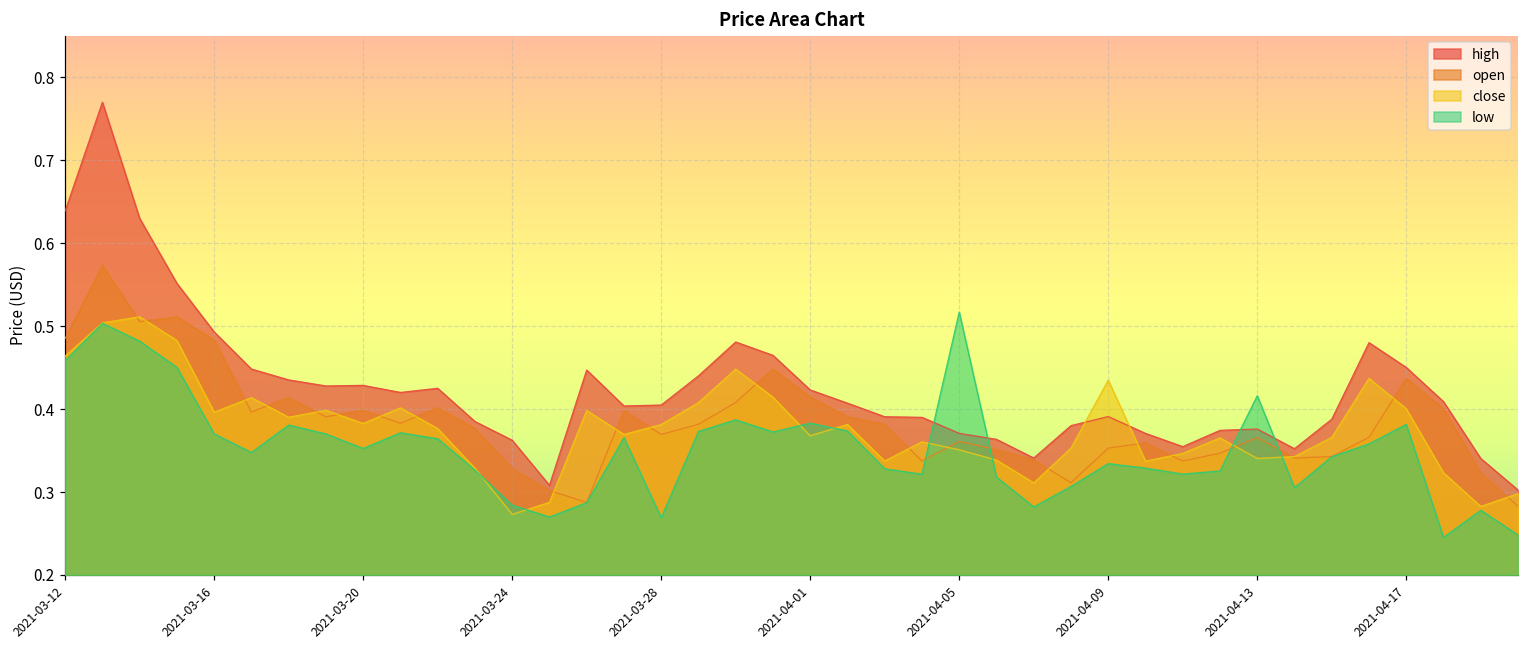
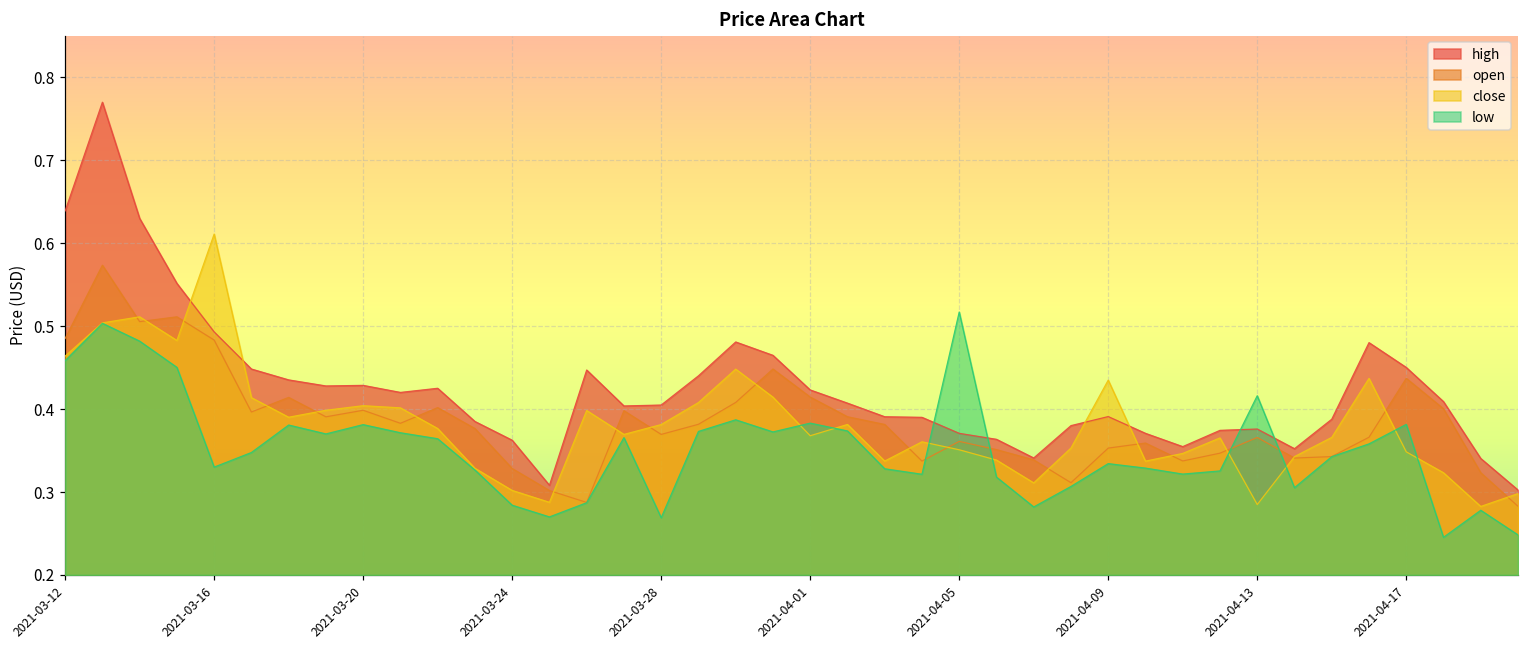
  {
    "close": {
      "2021-03-12": 0.46,
-     "2021-03-16": 0.40,
-     "2021-03-20": 0.38,
-     "2021-03-24": 0.27,
+     "2021-03-16": 0.61,
+     "2021-03-20": 0.40,
+     "2021-03-24": 0.30,
      "2021-03-28": 0.38,
      "2021-04-01": 0.37,
      "2021-04-05": 0.35,
      "2021-04-09": 0.43,
-     "2021-04-13": 0.34,
-     "2021-04-17": 0.40
+     "2021-04-13": 0.28,
+     "2021-04-17": 0.35
    },
    "low": {
      "2021-03-12": 0.46,
-     "2021-03-16": 0.37,
-     "2021-03-20": 0.35,
+     "2021-03-16": 0.33,
+     "2021-03-20": 0.38,
      "2021-03-24": 0.28,
      "2021-03-28": 0.27,
      "2021-04-01": 0.38,
      "2021-04-05": 0.52,
      "2021-04-09": 0.33,
      "2021-04-13": 0.42,
      "2021-04-17": 0.38
    }
  }
